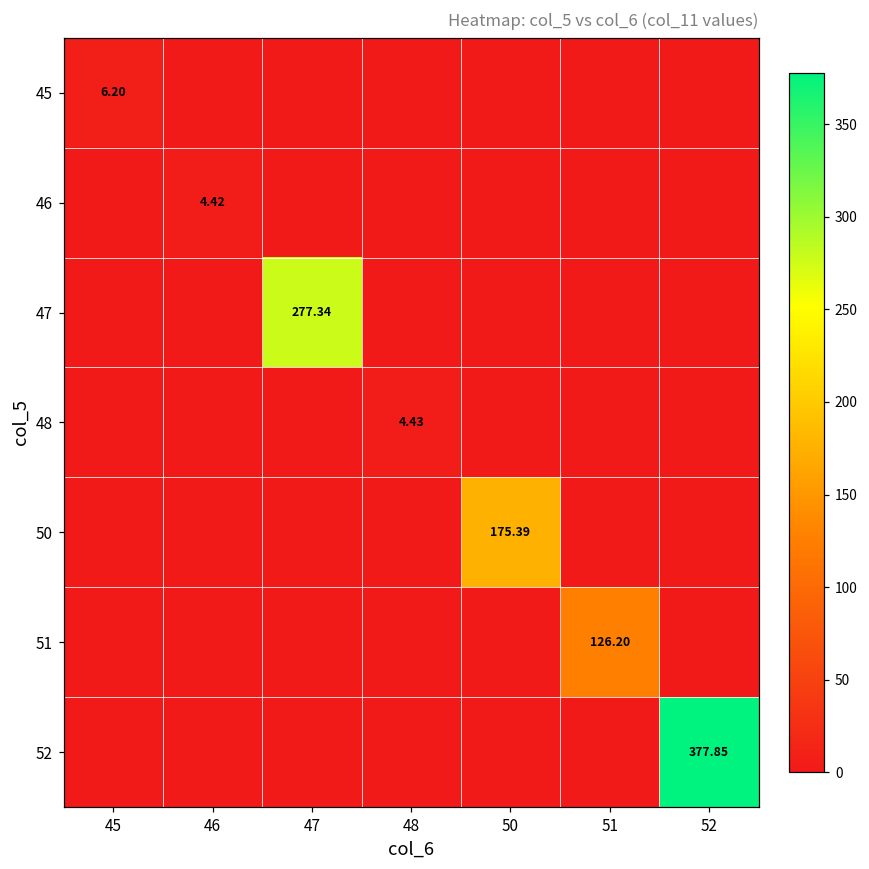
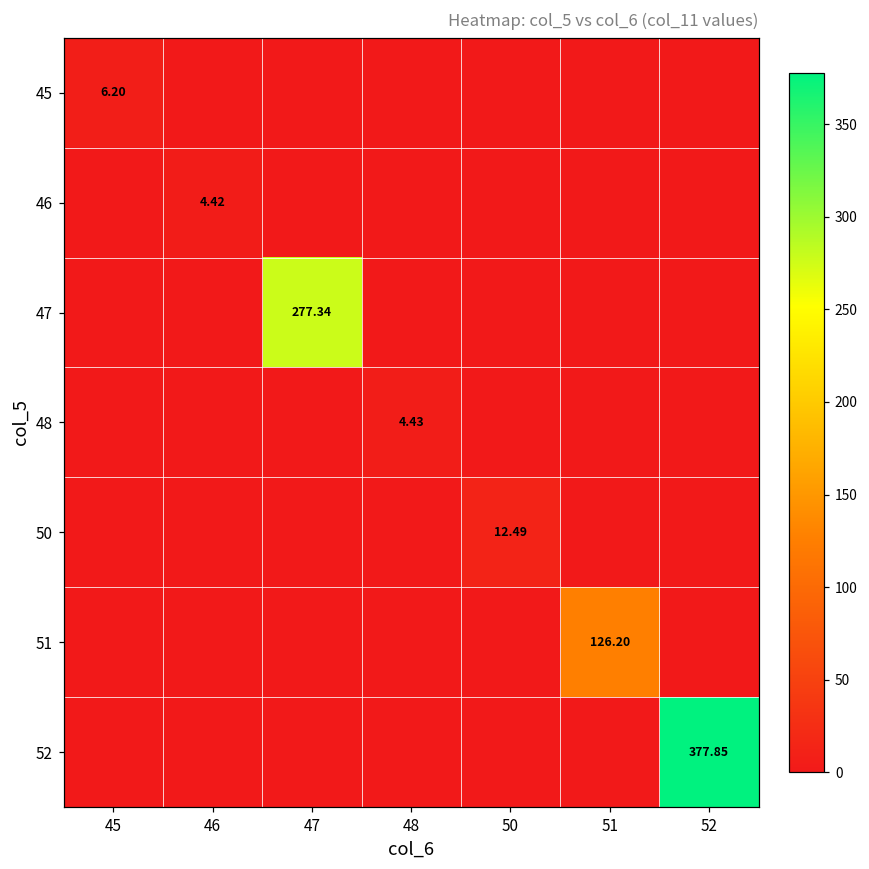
  {
    "45": {
      "45": 6.20
    },
    "46": {
      "46": 4.42
    },
    "47": {
      "47": 277.34
    },
    "48": {
      "48": 4.43
    },
    "50": {
-     "50": 175.39
+     "50": 12.49
    },
    "51": {
      "51": 126.20
    },
    "52": {
      "52": 377.85
    }
  }
